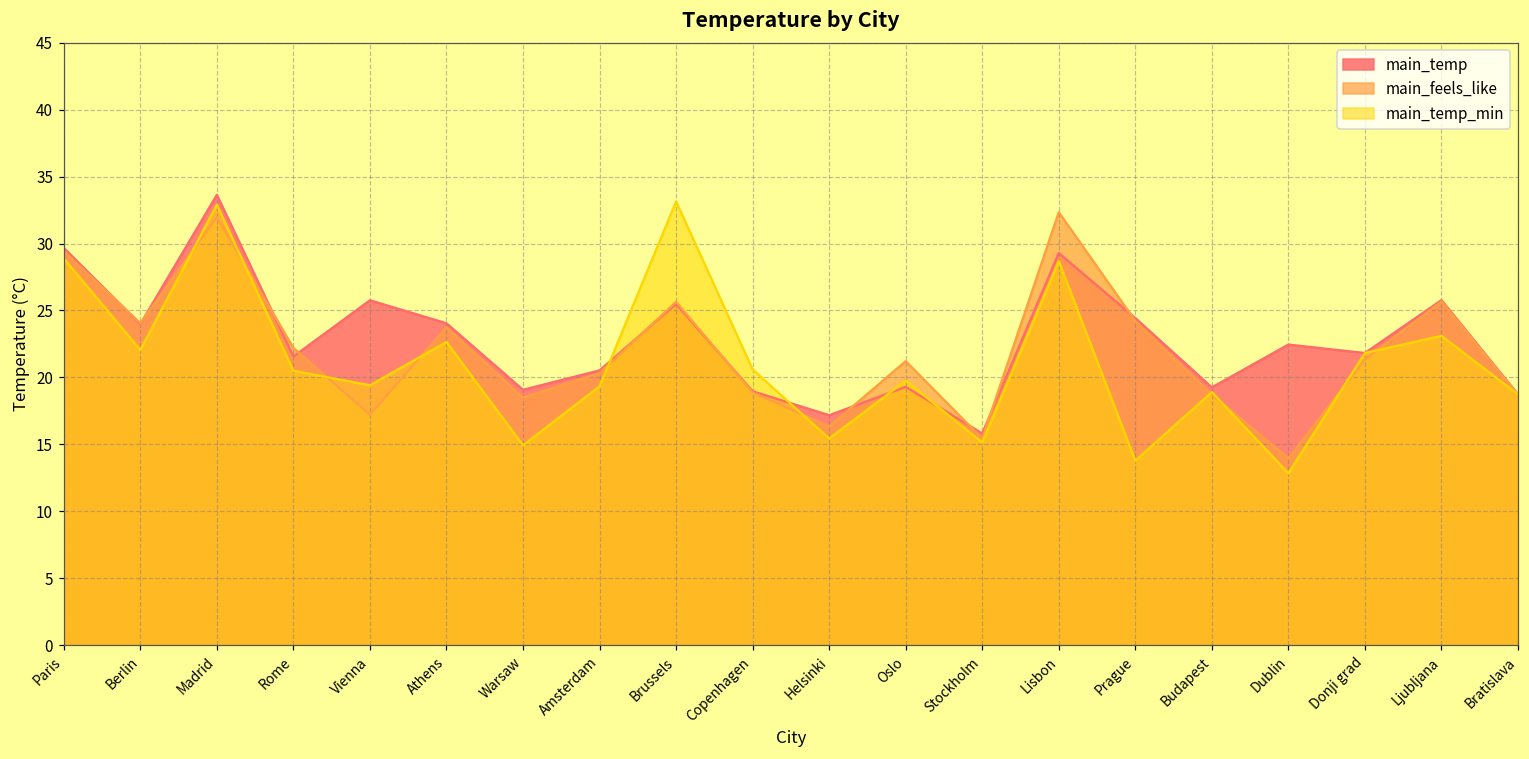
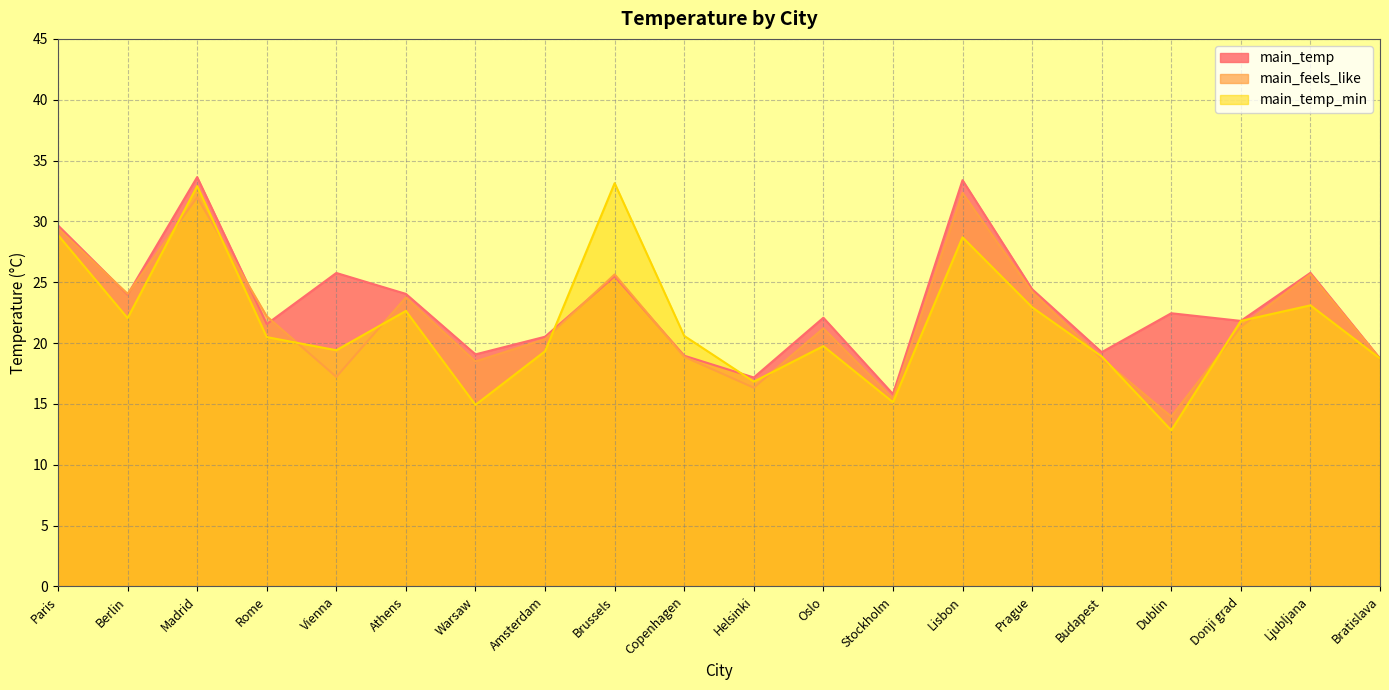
  {
    "main_temp": {
      "Paris": 29.7,
      "Madrid": 33.6,
      "Rome": 21.6,
      "Vienna": 25.8,
      "Athens": 24.0,
      "Warsaw": 19.1,
      "Helsinki": 17.2,
-     "Oslo": 19.3,
+     "Oslo": 22.1,
      "Stockholm": 15.8,
-     "Lisbon": 29.3,
+     "Lisbon": 33.4,
      "Prague": 24.4,
      "Budapest": 19.3,
      "Dublin": 22.5
    },
    "main_feels_like": {
      "Paris": 29.4,
      "Madrid": 32.0,
      "Rome": 22.2,
      "Vienna": 17.2,
      "Athens": 23.8,
      "Warsaw": 18.5,
      "Helsinki": 16.3,
      "Oslo": 21.2,
      "Stockholm": 15.4,
      "Lisbon": 32.3,
      "Prague": 24.2,
      "Dublin": 14.0,
      "Donji grad": 21.3
    },
    "main_temp_min": {
      "Paris": 28.9,
      "Berlin": 22.1,
      "Madrid": 32.9,
      "Rome": 20.5,
      "Vienna": 19.4,
      "Athens": 22.6,
      "Warsaw": 14.9,
      "Amsterdam": 19.3,
      "Brussels": 33.1,
      "Copenhagen": 20.6,
-     "Helsinki": 15.4,
+     "Helsinki": 16.8,
      "Oslo": 19.8,
      "Stockholm": 15.1,
      "Lisbon": 28.7,
-     "Prague": 13.8,
+     "Prague": 22.9,
      "Dublin": 12.8,
      "Ljubljana": 23.1
    }
  }
